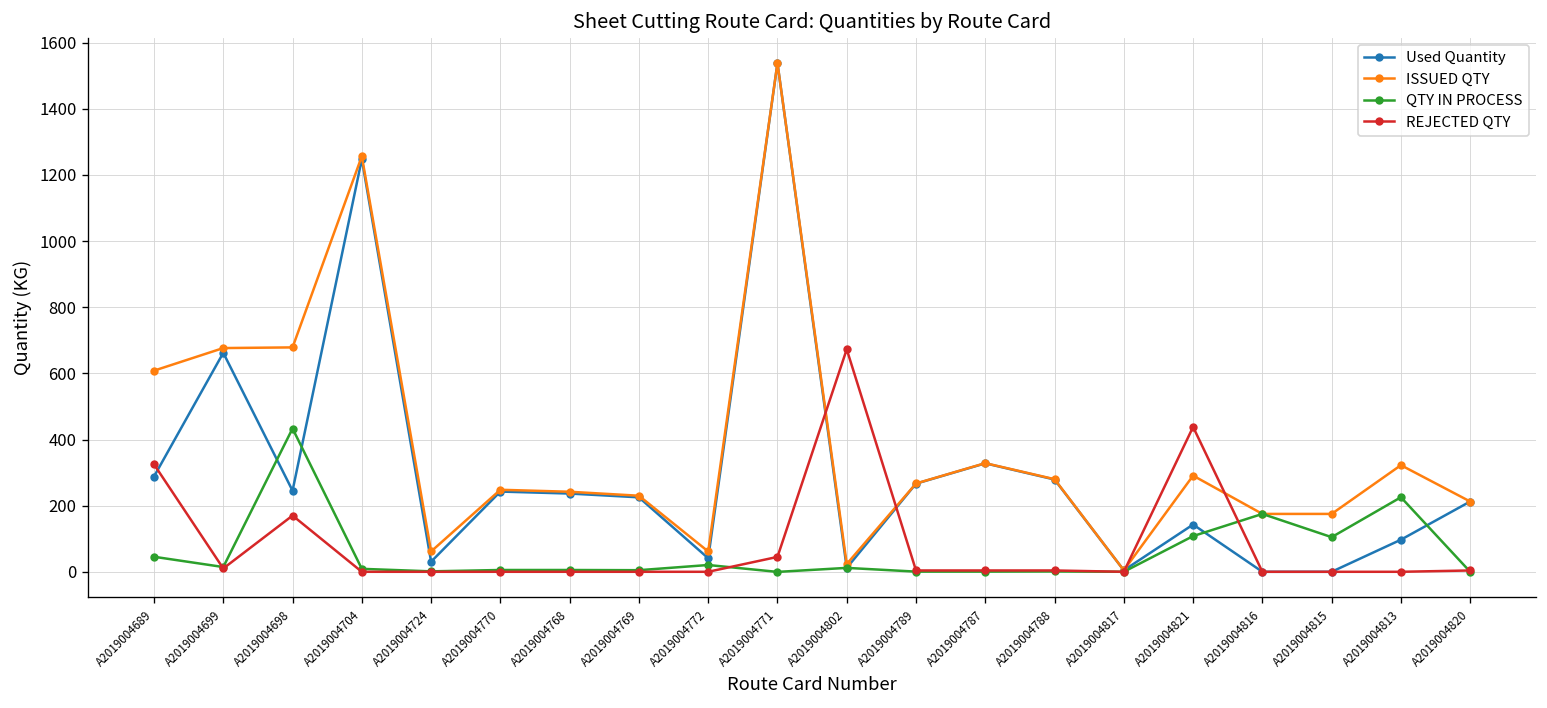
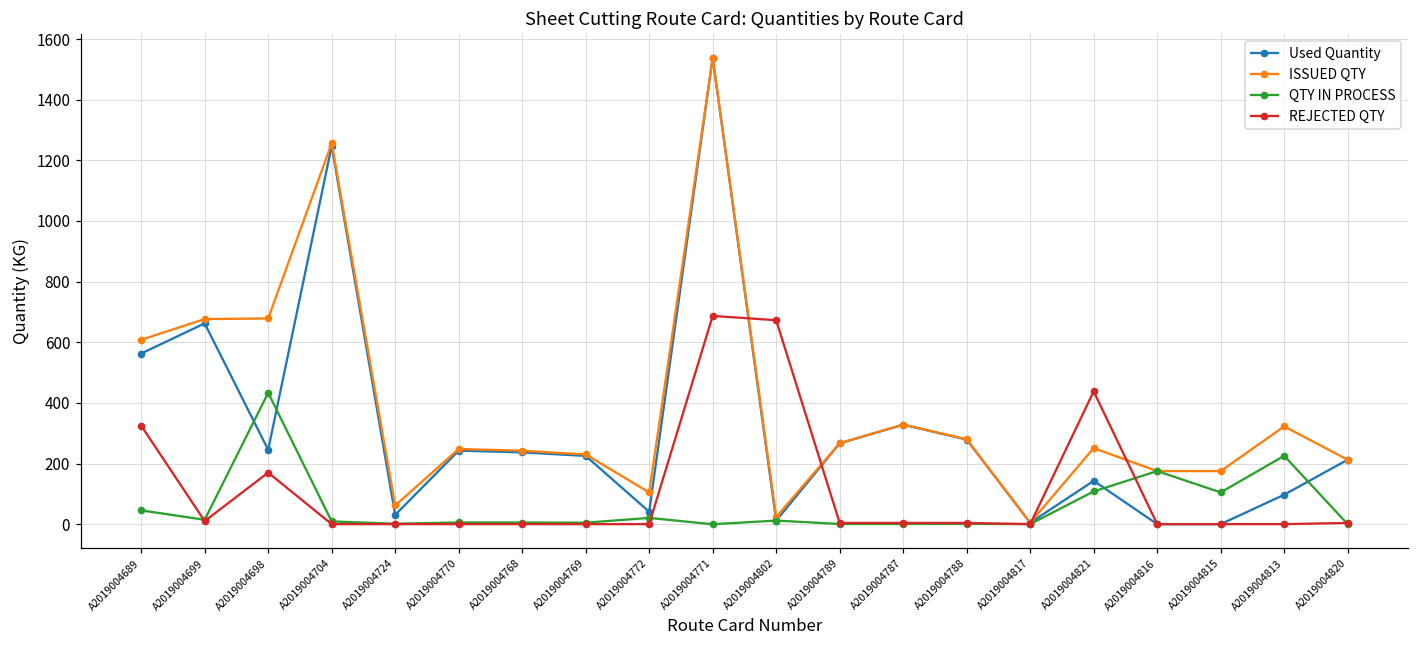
  {
    "Used Quantity": {
-     "A2019004689": 290,
+     "A2019004689": 560,
      "A2019004699": 660,
      "A2019004698": 250,
      "A2019004724": 30,
      "A2019004772": 40,
      "A2019004821": 140,
      "A2019004813": 100
    },
    "ISSUED QTY": {
      "A2019004689": 610,
      "A2019004699": 680,
      "A2019004698": 680,
      "A2019004724": 60,
-     "A2019004772": 60,
+     "A2019004772": 100,
      "A2019004802": 20,
-     "A2019004821": 290,
+     "A2019004821": 250,
      "A2019004815": 180,
      "A2019004813": 320
    },
    "QTY IN PROCESS": {
      "A2019004689": 50,
      "A2019004698": 430,
      "A2019004772": 20,
      "A2019004771": 0,
      "A2019004821": 110,
      "A2019004815": 100,
      "A2019004813": 230
    },
    "REJECTED QTY": {
      "A2019004689": 320,
      "A2019004698": 170,
      "A2019004772": 0,
-     "A2019004771": 50,
+     "A2019004771": 690,
      "A2019004802": 670,
      "A2019004821": 440,
      "A2019004813": 0
    }
  }
